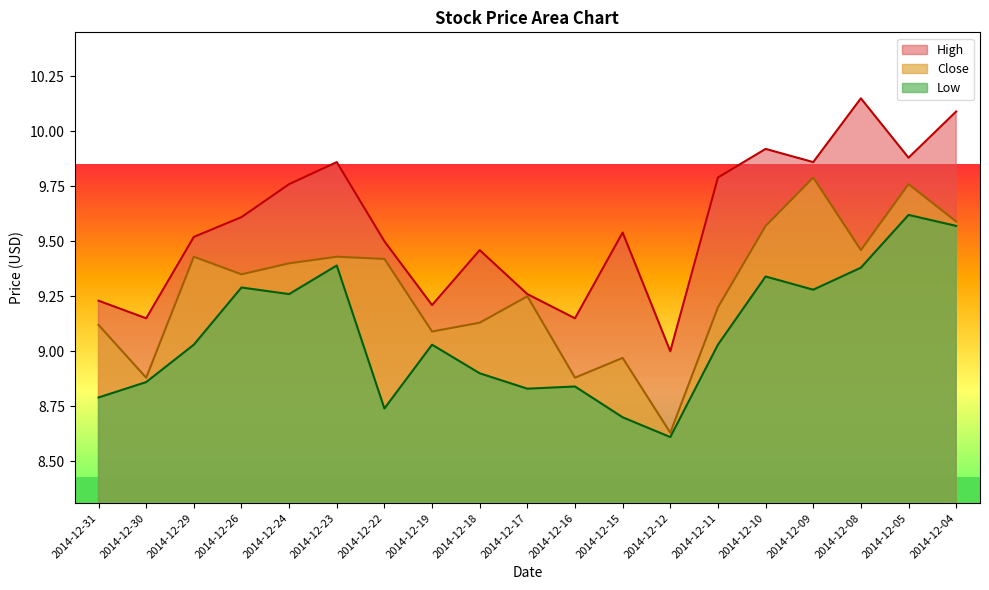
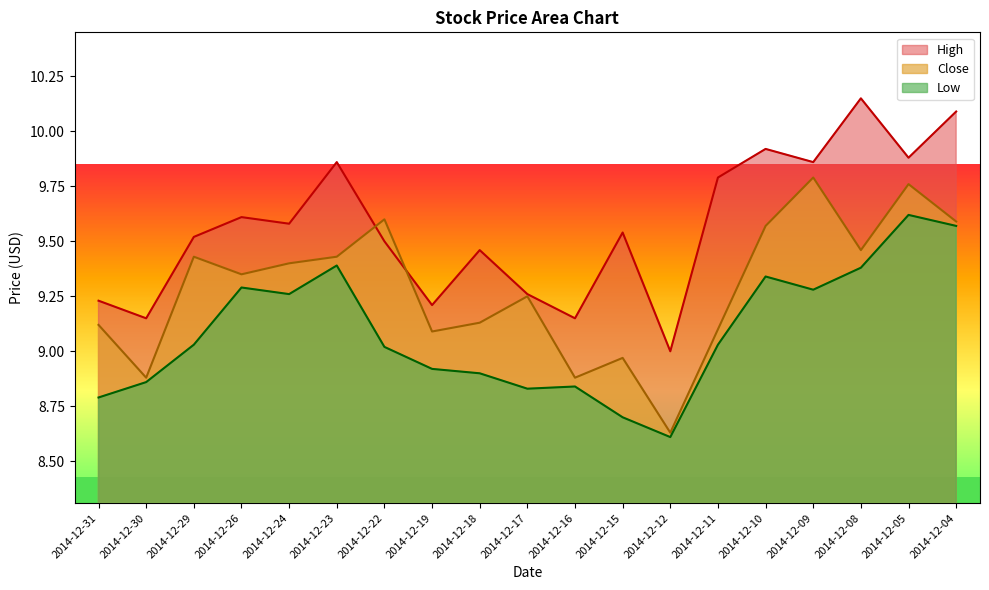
  {
    "High": {
      "2014-12-31": 9.23,
      "2014-12-30": 9.15,
      "2014-12-29": 9.52,
      "2014-12-26": 9.61,
-     "2014-12-24": 9.76,
+     "2014-12-24": 9.58,
      "2014-12-23": 9.86,
      "2014-12-22": 9.50,
      "2014-12-19": 9.21,
      "2014-12-18": 9.46,
      "2014-12-16": 9.15,
      "2014-12-15": 9.54,
      "2014-12-12": 9.00,
      "2014-12-11": 9.79,
      "2014-12-10": 9.92,
      "2014-12-09": 9.86,
      "2014-12-08": 10.15,
      "2014-12-05": 9.88,
      "2014-12-04": 10.09
    },
    "Close": {
      "2014-12-31": 9.12,
      "2014-12-30": 8.88,
      "2014-12-29": 9.43,
      "2014-12-26": 9.35,
      "2014-12-24": 9.40,
      "2014-12-23": 9.43,
-     "2014-12-22": 9.42,
+     "2014-12-22": 9.60,
      "2014-12-19": 9.09,
      "2014-12-18": 9.13,
      "2014-12-16": 8.88,
      "2014-12-15": 8.97,
      "2014-12-12": 8.63,
-     "2014-12-11": 9.2,
+     "2014-12-11": 9.1,
      "2014-12-10": 9.57,
      "2014-12-09": 9.79,
      "2014-12-08": 9.46,
      "2014-12-05": 9.76,
      "2014-12-04": 9.59
    },
    "Low": {
      "2014-12-31": 8.79,
      "2014-12-30": 8.86,
      "2014-12-29": 9.03,
      "2014-12-26": 9.29,
      "2014-12-24": 9.26,
      "2014-12-23": 9.39,
-     "2014-12-22": 8.74,
-     "2014-12-19": 9.03,
+     "2014-12-22": 9.02,
+     "2014-12-19": 8.92,
      "2014-12-18": 8.90,
      "2014-12-17": 8.83,
      "2014-12-16": 8.84,
      "2014-12-15": 8.70,
      "2014-12-12": 8.61,
      "2014-12-11": 9.03,
      "2014-12-10": 9.34,
      "2014-12-09": 9.28,
      "2014-12-08": 9.38,
      "2014-12-05": 9.62,
      "2014-12-04": 9.57
    }
  }
